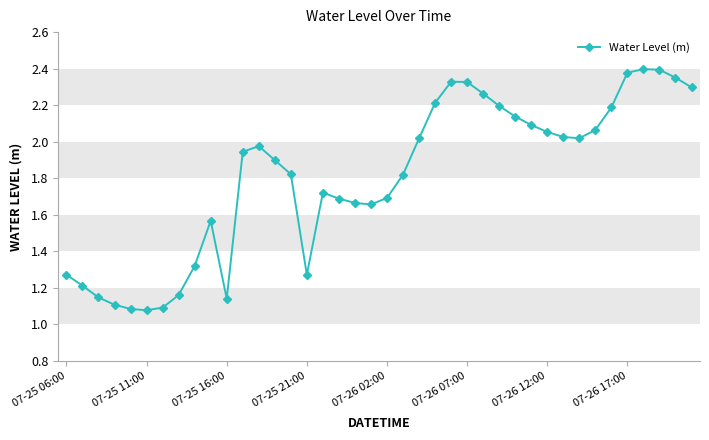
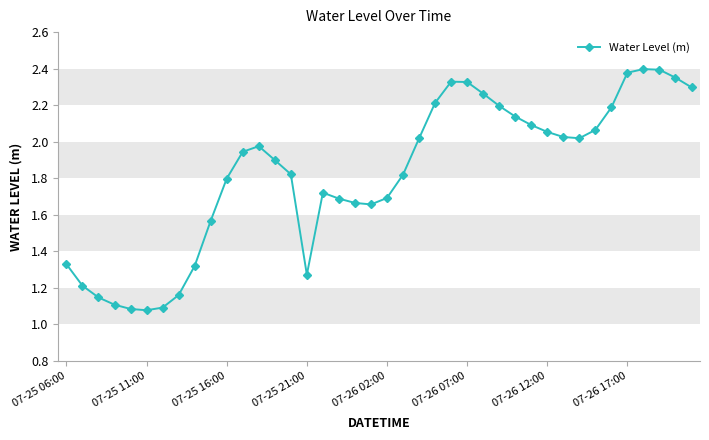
  {
-   "07-25 06:00": 1.27,
+   "07-25 06:00": 1.33,
    "07-25 11:00": 1.08,
-   "07-25 16:00": 1.14,
+   "07-25 16:00": 1.80,
    "07-25 21:00": 1.27,
    "07-26 02:00": 1.69,
    "07-26 07:00": 2.33,
    "07-26 12:00": 2.05,
    "07-26 17:00": 2.38
  }
